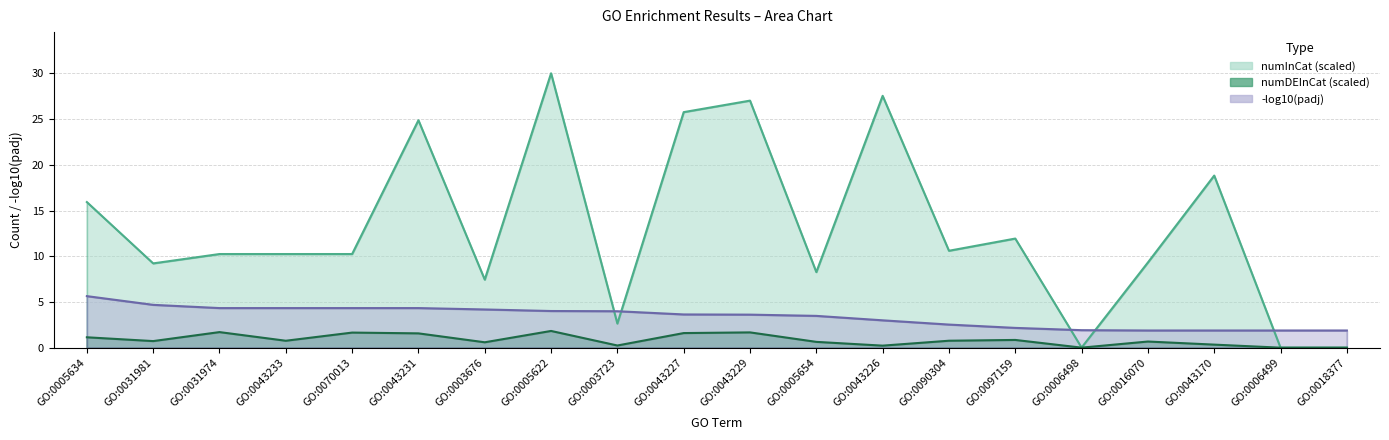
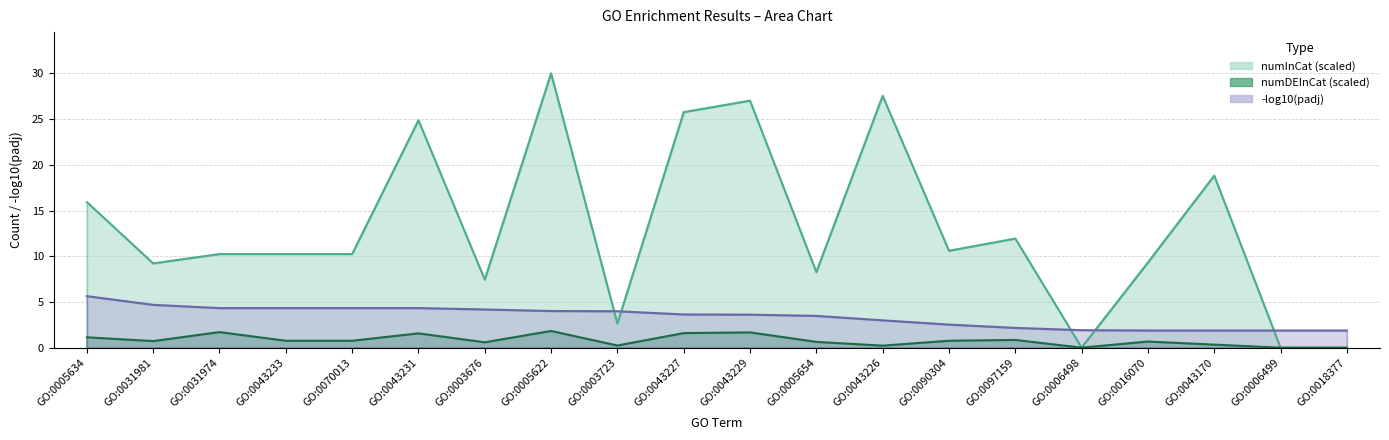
  {
    "numDEInCat (scaled)": {
      "GO:0005634": 1,
      "GO:0031981": 1,
      "GO:0031974": 2,
      "GO:0043233": 1,
-     "GO:0070013": 2,
+     "GO:0070013": 1,
      "GO:0043231": 2,
      "GO:0003676": 1,
      "GO:0005622": 2,
      "GO:0003723": 0,
      "GO:0043227": 2,
      "GO:0043229": 2,
      "GO:0005654": 1,
      "GO:0043226": 0,
      "GO:0090304": 1,
      "GO:0097159": 1,
      "GO:0016070": 1,
      "GO:0043170": 0
    }
  }
